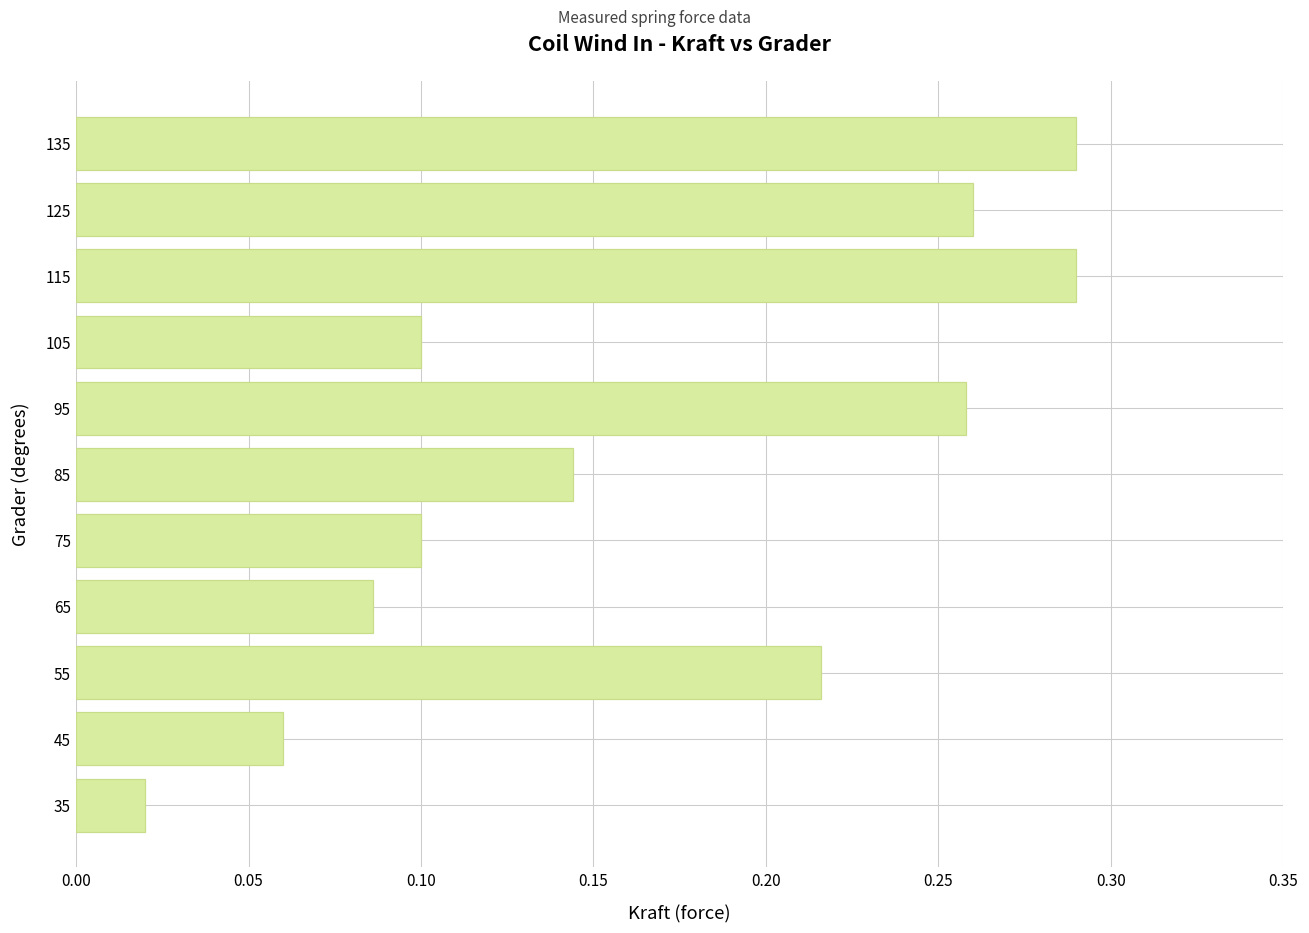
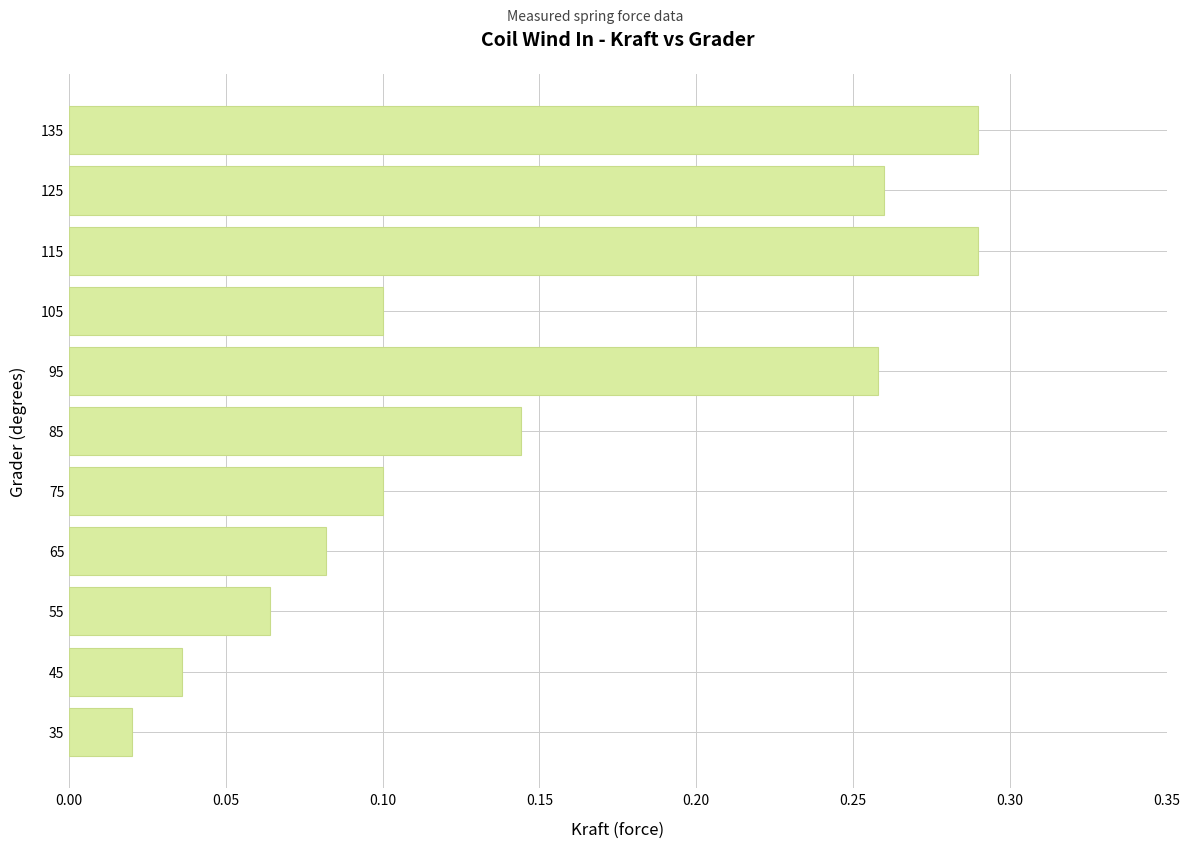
  {
    "135": 0.290,
    "125": 0.260,
    "115": 0.290,
    "105": 0.100,
    "95": 0.258,
    "85": 0.144,
    "75": 0.100,
-   "65": 0.086,
-   "55": 0.216,
-   "45": 0.060,
+   "65": 0.082,
+   "55": 0.064,
+   "45": 0.036,
    "35": 0.020
  }
